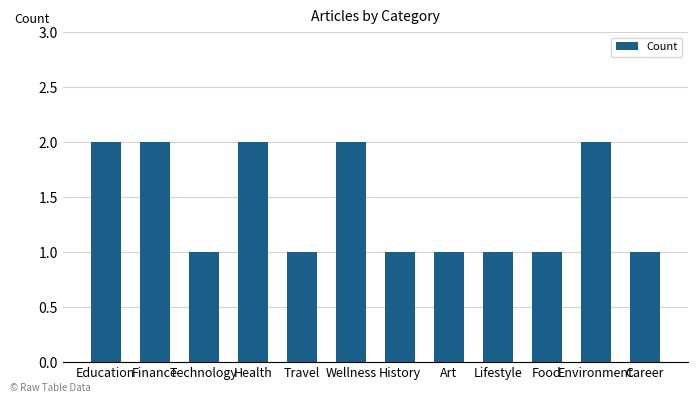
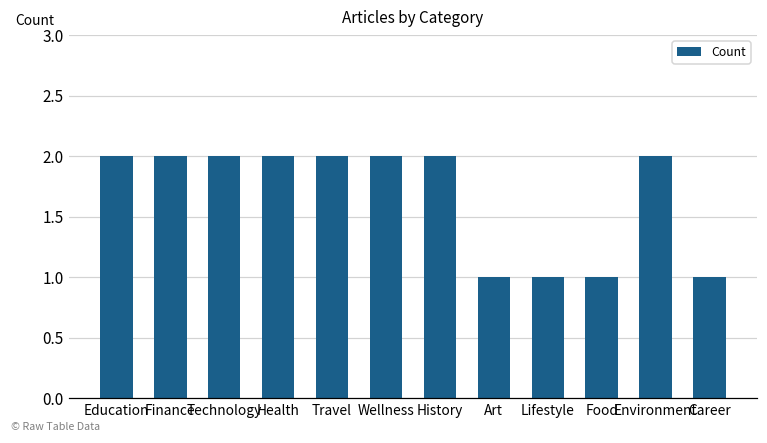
  {
    "Education": 2,
-   "Technology": 1,
+   "Technology": 2,
    "Health": 2,
-   "Travel": 1,
+   "Travel": 2,
    "Wellness": 2,
-   "History": 1,
+   "History": 2,
    "Art": 1,
    "Lifestyle": 1,
    "Food": 1,
    "Environment": 2
  }
